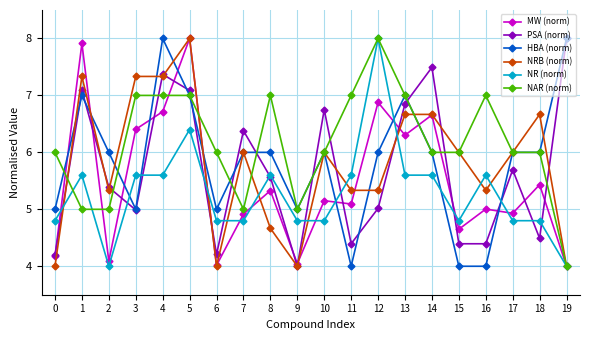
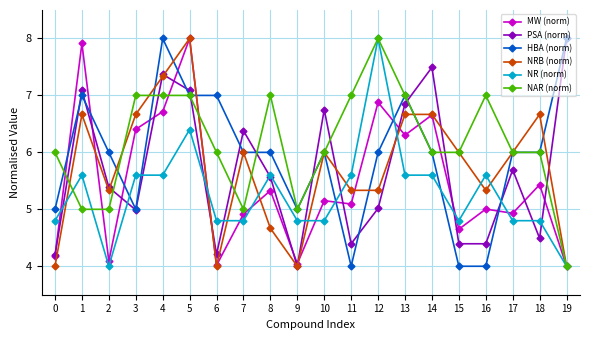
  {
    "MW (norm)": {
      "1": 7.9,
      "2": 4.1,
      "3": 6.4,
      "4": 6.7,
      "7": 4.9,
      "8": 5.3,
      "10": 5.2,
      "11": 5.1,
      "12": 6.9,
      "13": 6.3,
      "15": 4.6,
      "16": 5.0,
      "17": 4.9,
      "18": 5.4
    },
    "PSA (norm)": {
      "1": 7.1,
      "2": 5.4,
      "5": 7.1,
      "6": 4.2,
      "7": 6.4,
      "10": 6.8,
      "11": 4.4,
      "12": 5.0,
      "13": 6.9,
      "14": 7.5,
      "15": 4.4,
      "16": 4.4,
      "17": 5.7,
      "18": 4.5
    },
    "HBA (norm)": {
      "0": 5.0,
      "1": 7.0,
      "2": 6.0,
      "4": 8.0,
-     "6": 5.0,
+     "6": 7.0,
      "8": 6.0,
      "11": 4.0,
      "12": 6.0,
      "15": 4.0,
      "16": 4.0
    },
    "NRB (norm)": {
      "0": 4.0,
-     "1": 7.3,
+     "1": 6.7,
      "2": 5.3,
-     "3": 7.3,
+     "3": 6.7,
      "8": 4.7,
      "11": 5.3,
      "12": 5.3,
      "13": 6.7,
      "16": 5.3,
      "18": 6.7
    },
    "NR (norm)": {
      "0": 4.8,
      "1": 5.6,
      "2": 4.0,
      "3": 5.6,
      "4": 5.6,
      "5": 6.4,
      "6": 4.8,
      "7": 4.8,
      "9": 4.8,
      "10": 4.8,
      "11": 5.6,
      "13": 5.6,
      "14": 5.6,
      "15": 4.8,
      "16": 5.6,
      "17": 4.8,
      "18": 4.8
    },
    "NAR (norm)": {
      "0": 6.0,
      "1": 5.0,
      "2": 5.0,
      "3": 7.0,
      "4": 7.0,
      "6": 6.0,
      "7": 5.0,
      "8": 7.0,
      "11": 7.0,
      "16": 7.0
    }
  }
